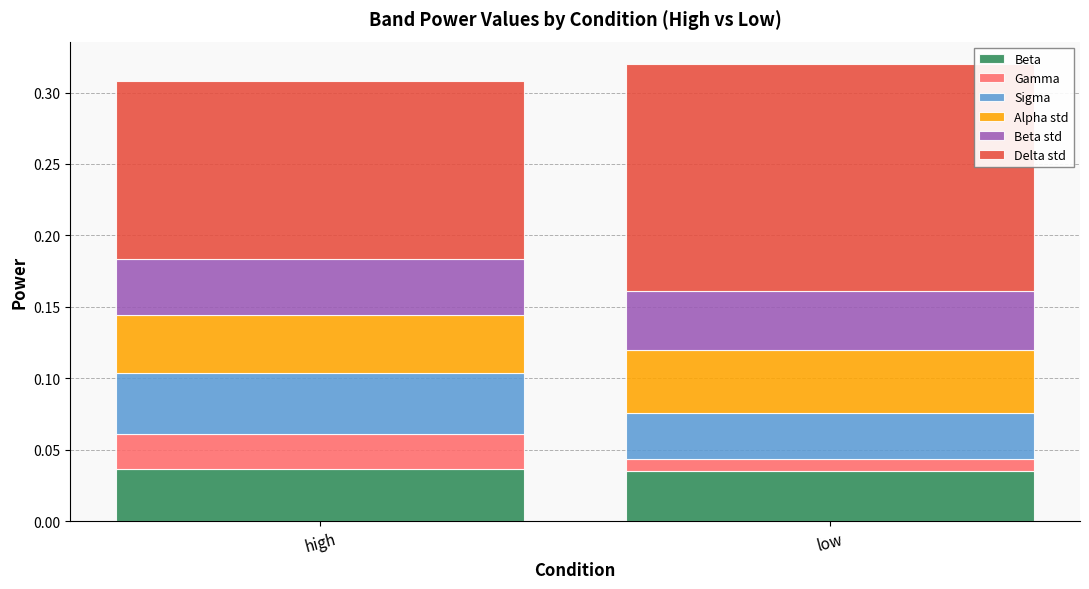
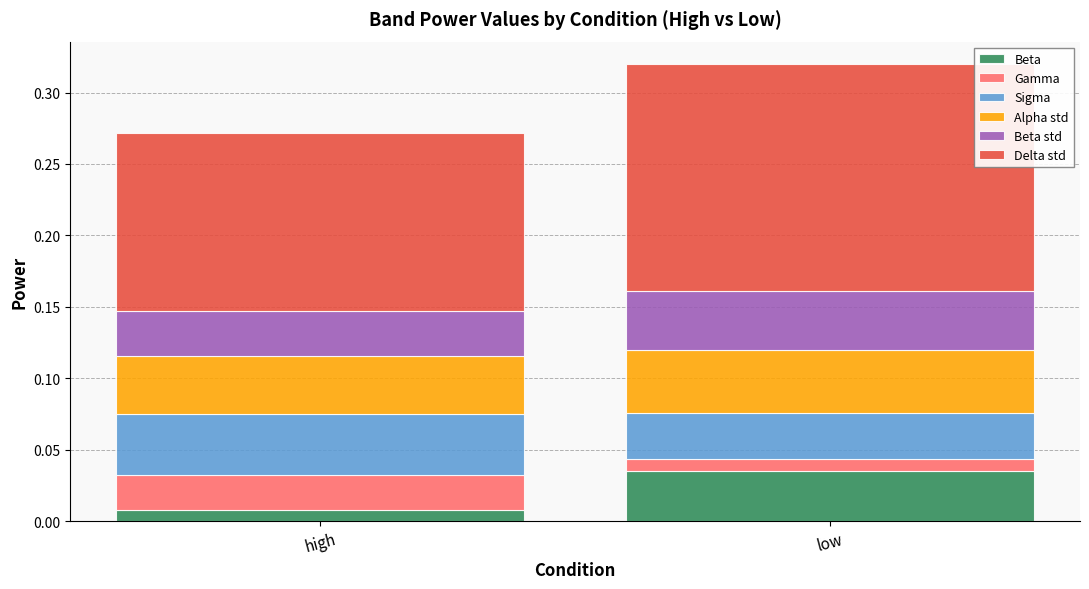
  {
    "Beta": {
-     "high": 0.037,
+     "high": 0.008,
      "low": 0.035
    },
    "Gamma": {
      "high": 0.024,
      "low": 0.009
    },
    "Sigma": {
      "high": 0.043,
      "low": 0.032
    },
    "Alpha std": {
      "high": 0.041,
      "low": 0.044
    },
    "Beta std": {
-     "high": 0.039,
+     "high": 0.031,
      "low": 0.041
    },
    "Delta std": {
      "high": 0.125,
      "low": 0.159
    }
  }
